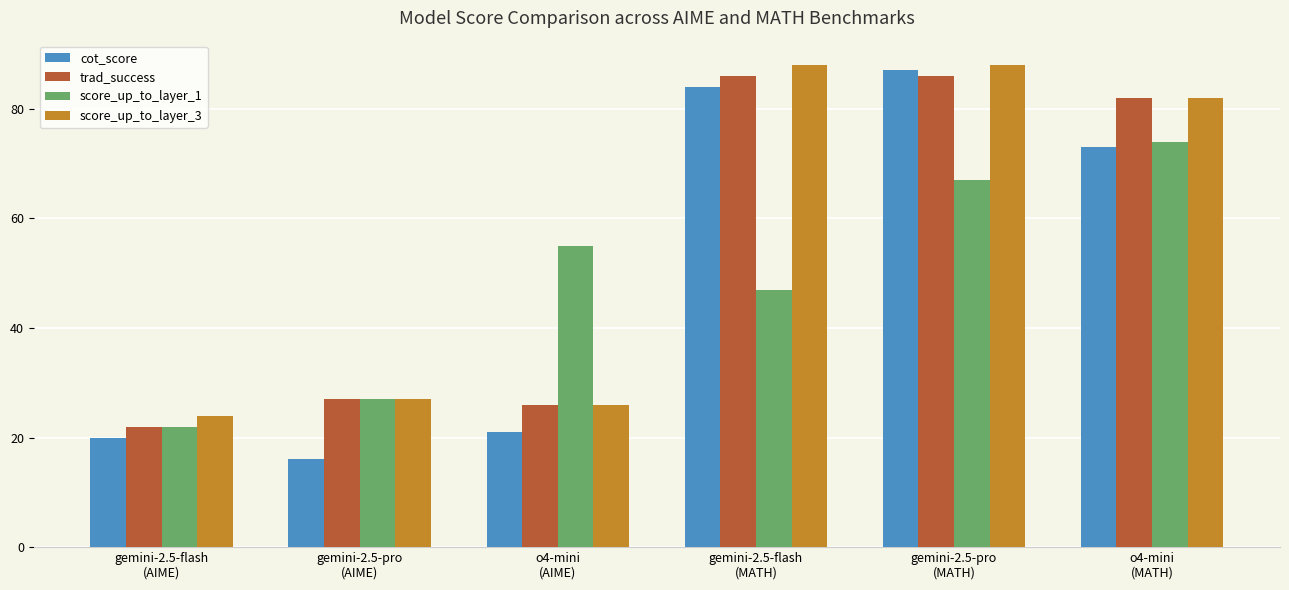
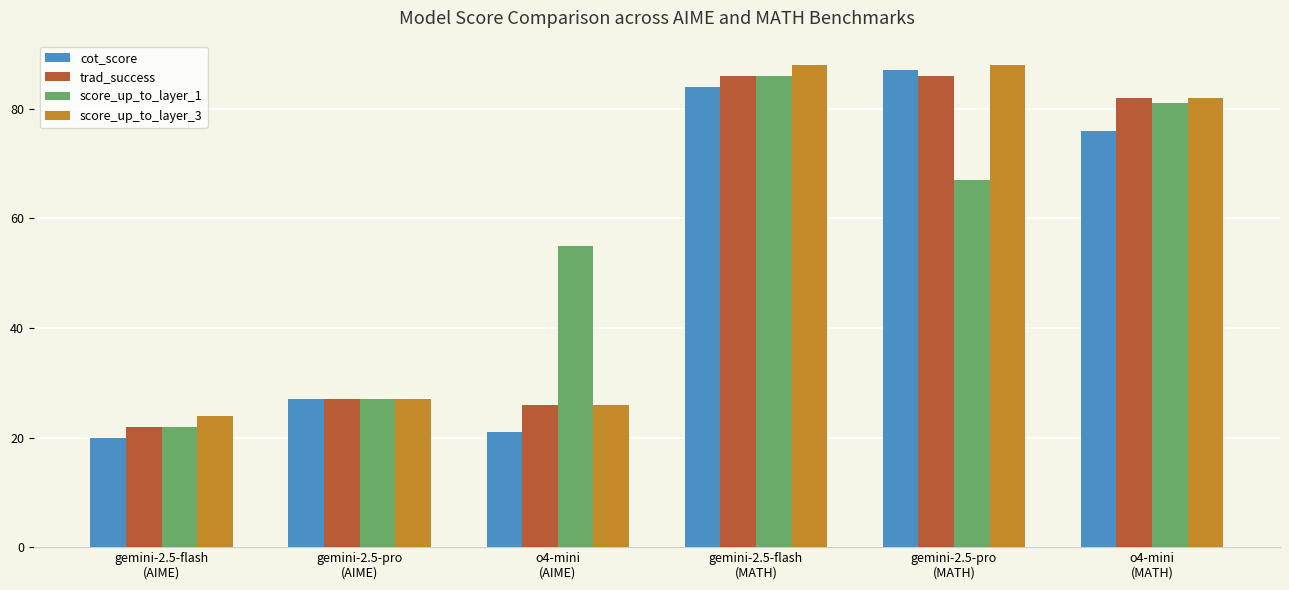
  {
    "cot_score": {
      "gemini-2.5-flash (AIME)": 20,
-     "gemini-2.5-pro (AIME)": 16,
+     "gemini-2.5-pro (AIME)": 27,
      "o4-mini (AIME)": 21,
      "gemini-2.5-flash (MATH)": 84,
      "gemini-2.5-pro (MATH)": 87,
-     "o4-mini (MATH)": 73
+     "o4-mini (MATH)": 76
    },
    "score_up_to_layer_1": {
      "gemini-2.5-flash (AIME)": 22,
      "gemini-2.5-pro (AIME)": 27,
      "o4-mini (AIME)": 55,
-     "gemini-2.5-flash (MATH)": 47,
+     "gemini-2.5-flash (MATH)": 86,
      "gemini-2.5-pro (MATH)": 67,
-     "o4-mini (MATH)": 74
+     "o4-mini (MATH)": 81
    }
  }
